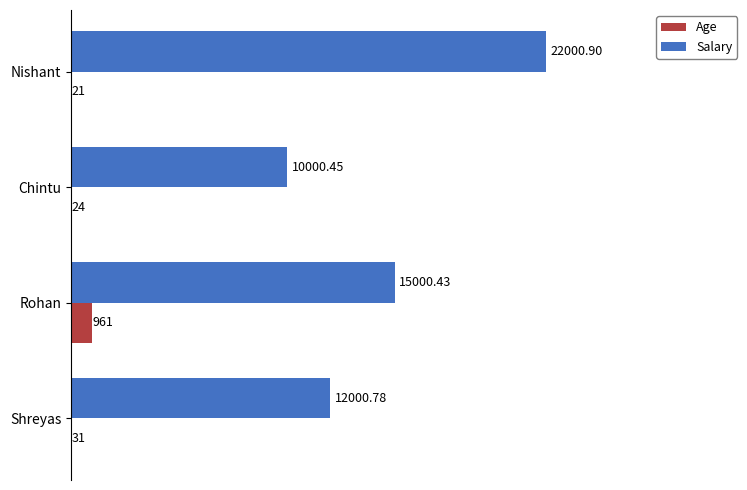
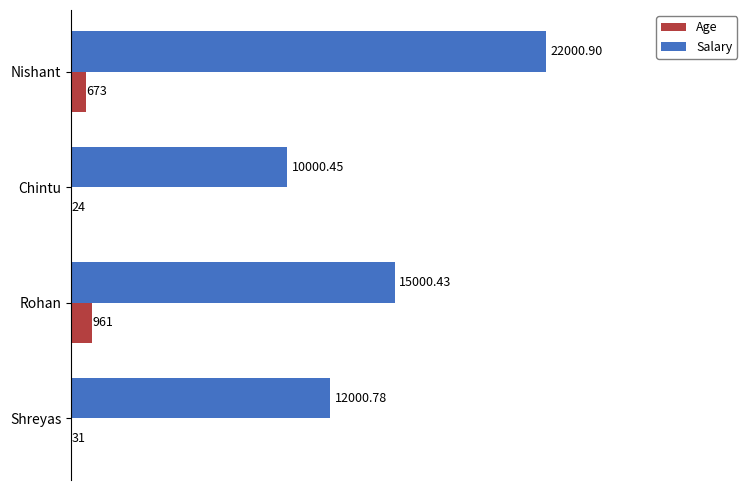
  {
    "Age": {
-     "Nishant": 21,
+     "Nishant": 673,
      "Chintu": 24,
      "Rohan": 961,
      "Shreyas": 31
    },
    "Salary": {
      "Nishant": 22000.90,
      "Chintu": 10000.45,
      "Rohan": 15000.43,
      "Shreyas": 12000.78
    }
  }
